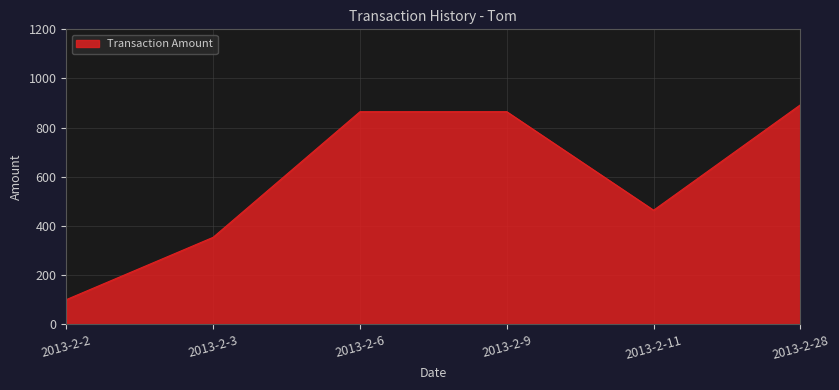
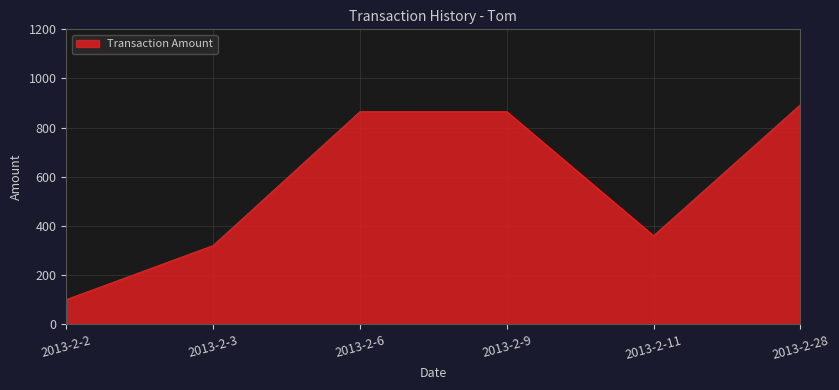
  {
    "2013-2-2": 100,
-   "2013-2-3": 350,
+   "2013-2-3": 320,
    "2013-2-6": 860,
    "2013-2-9": 860,
-   "2013-2-11": 460,
+   "2013-2-11": 360,
    "2013-2-28": 890
  }
